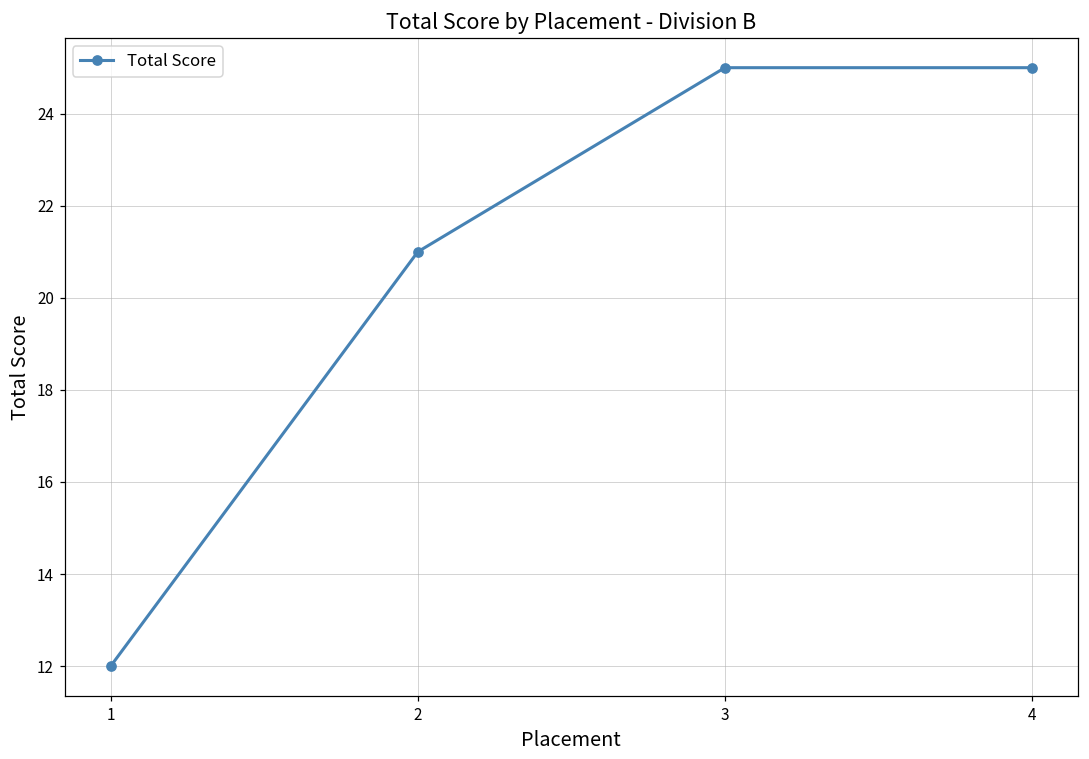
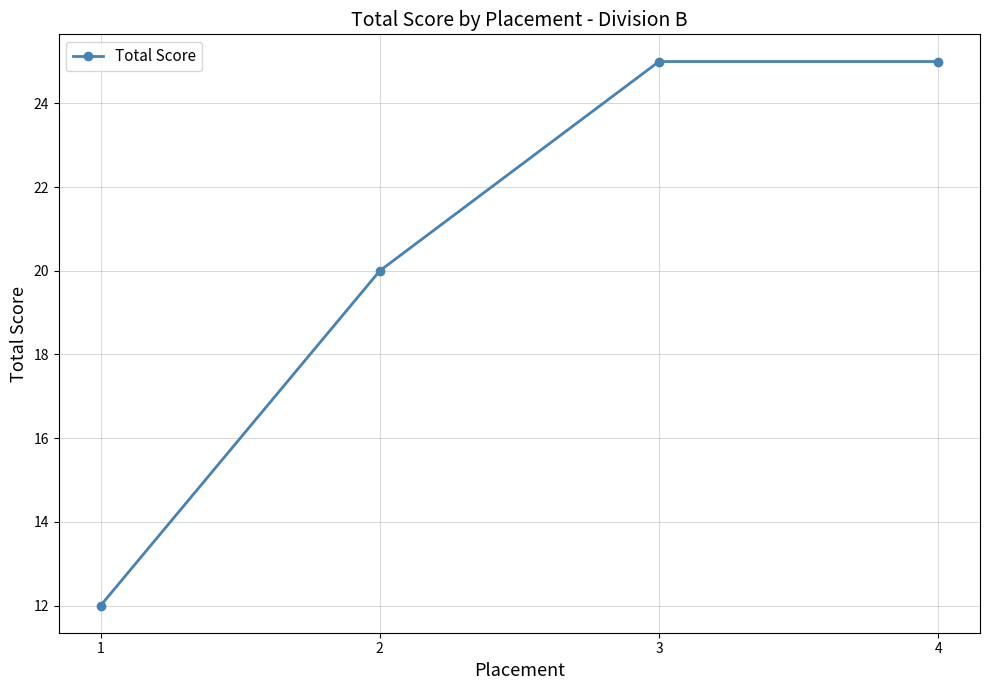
  {
    "1": 12,
-   "2": 21,
+   "2": 20,
    "3": 25,
    "4": 25
  }
